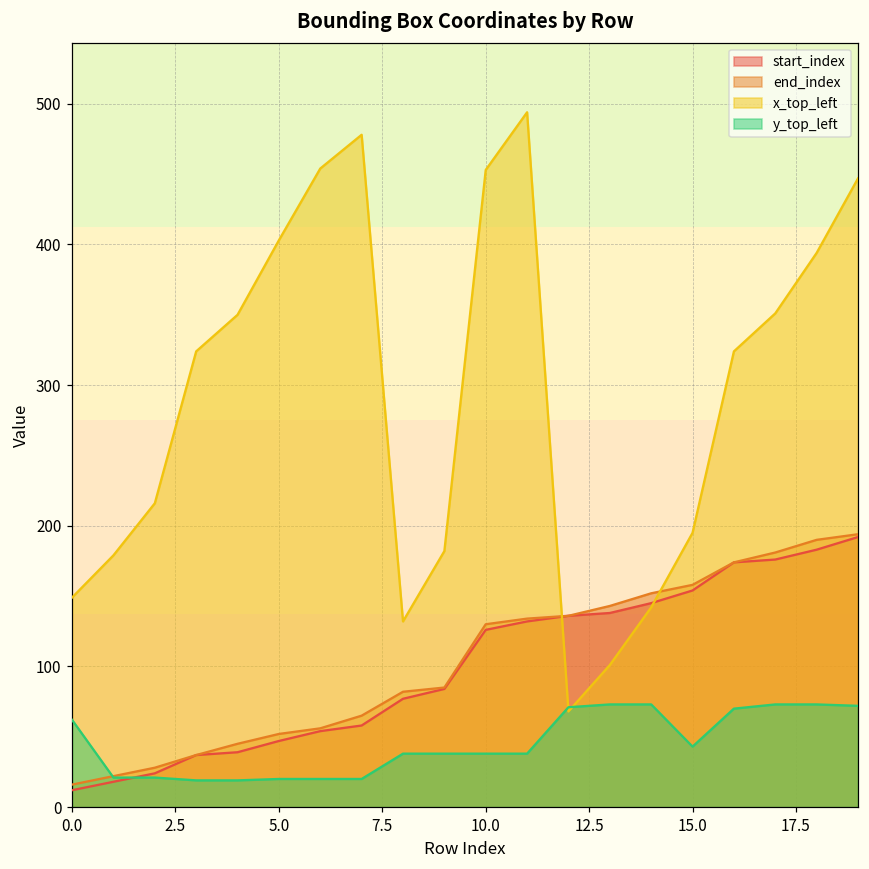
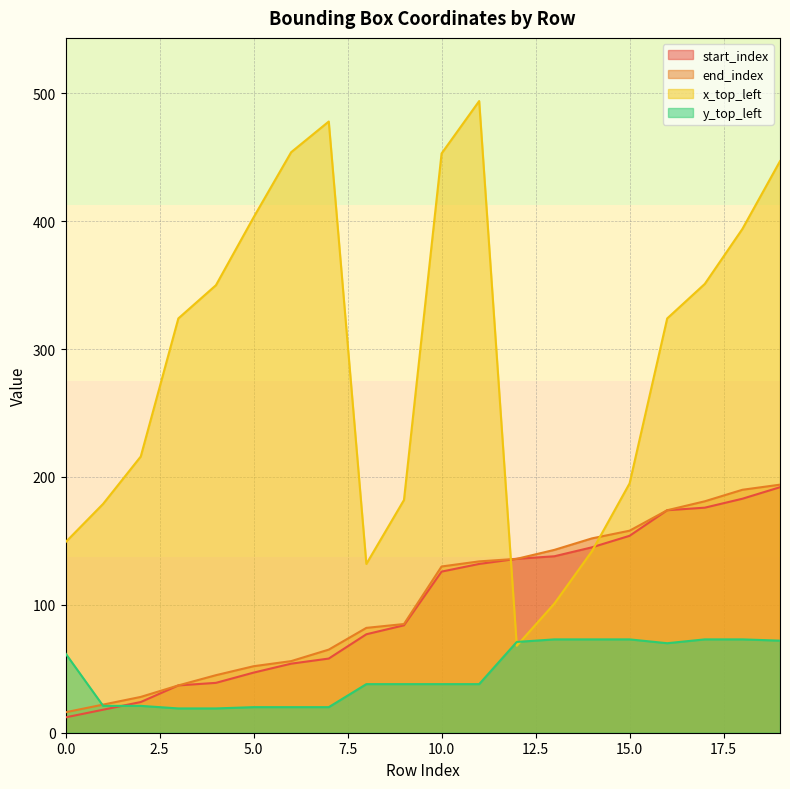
  {
    "y_top_left": {
      "0.0": 62,
      "5.0": 20,
      "10.0": 38,
-     "15.0": 43
+     "15.0": 73
    }
  }
